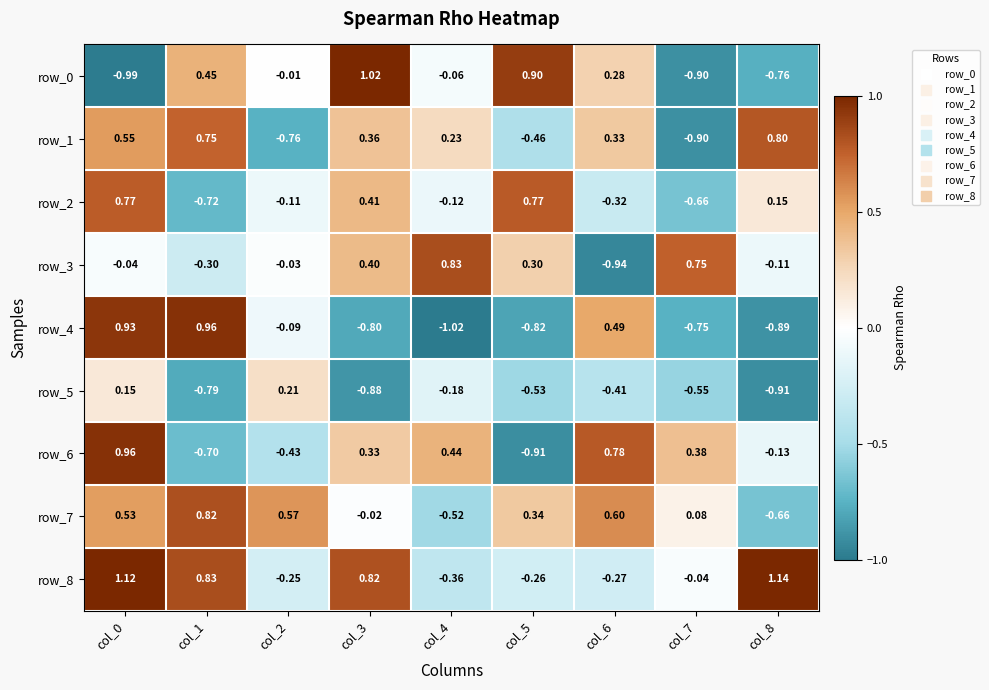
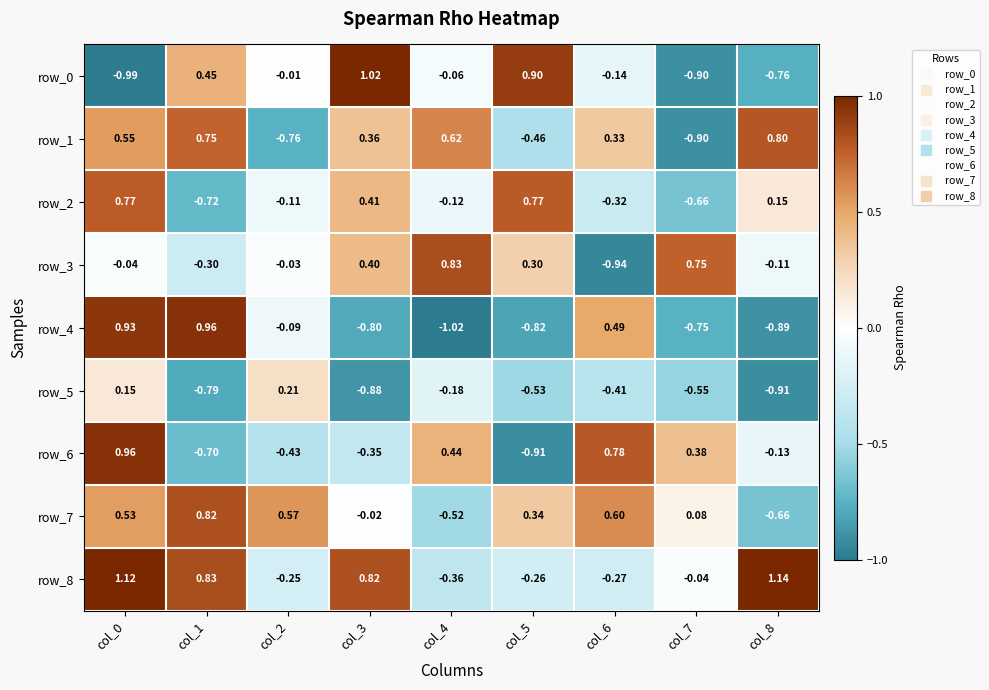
  {
    "row_0": {
      "col_0": -0.99,
      "col_1": 0.45,
      "col_2": -0.01,
      "col_3": 1.02,
      "col_4": -0.06,
      "col_5": 0.90,
-     "col_6": 0.28,
+     "col_6": -0.14,
      "col_7": -0.90,
      "col_8": -0.76
    },
    "row_1": {
      "col_0": 0.55,
      "col_1": 0.75,
      "col_2": -0.76,
      "col_3": 0.36,
-     "col_4": 0.23,
+     "col_4": 0.62,
      "col_5": -0.46,
      "col_6": 0.33,
      "col_7": -0.90,
      "col_8": 0.80
    },
    "row_2": {
      "col_0": 0.77,
      "col_1": -0.72,
      "col_2": -0.11,
      "col_3": 0.41,
      "col_4": -0.12,
      "col_5": 0.77,
      "col_6": -0.32,
      "col_7": -0.66,
      "col_8": 0.15
    },
    "row_3": {
      "col_0": -0.04,
      "col_1": -0.30,
      "col_2": -0.03,
      "col_3": 0.40,
      "col_4": 0.83,
      "col_5": 0.30,
      "col_6": -0.94,
      "col_7": 0.75,
      "col_8": -0.11
    },
    "row_4": {
      "col_0": 0.93,
      "col_1": 0.96,
      "col_2": -0.09,
      "col_3": -0.80,
      "col_4": -1.02,
      "col_5": -0.82,
      "col_6": 0.49,
      "col_7": -0.75,
      "col_8": -0.89
    },
    "row_5": {
      "col_0": 0.15,
      "col_1": -0.79,
      "col_2": 0.21,
      "col_3": -0.88,
      "col_4": -0.18,
      "col_5": -0.53,
      "col_6": -0.41,
      "col_7": -0.55,
      "col_8": -0.91
    },
    "row_6": {
      "col_0": 0.96,
      "col_1": -0.70,
      "col_2": -0.43,
-     "col_3": 0.33,
+     "col_3": -0.35,
      "col_4": 0.44,
      "col_5": -0.91,
      "col_6": 0.78,
      "col_7": 0.38,
      "col_8": -0.13
    },
    "row_7": {
      "col_0": 0.53,
      "col_1": 0.82,
      "col_2": 0.57,
      "col_3": -0.02,
      "col_4": -0.52,
      "col_5": 0.34,
      "col_6": 0.60,
      "col_7": 0.08,
      "col_8": -0.66
    },
    "row_8": {
      "col_0": 1.12,
      "col_1": 0.83,
      "col_2": -0.25,
      "col_3": 0.82,
      "col_4": -0.36,
      "col_5": -0.26,
      "col_6": -0.27,
      "col_7": -0.04,
      "col_8": 1.14
    }
  }
